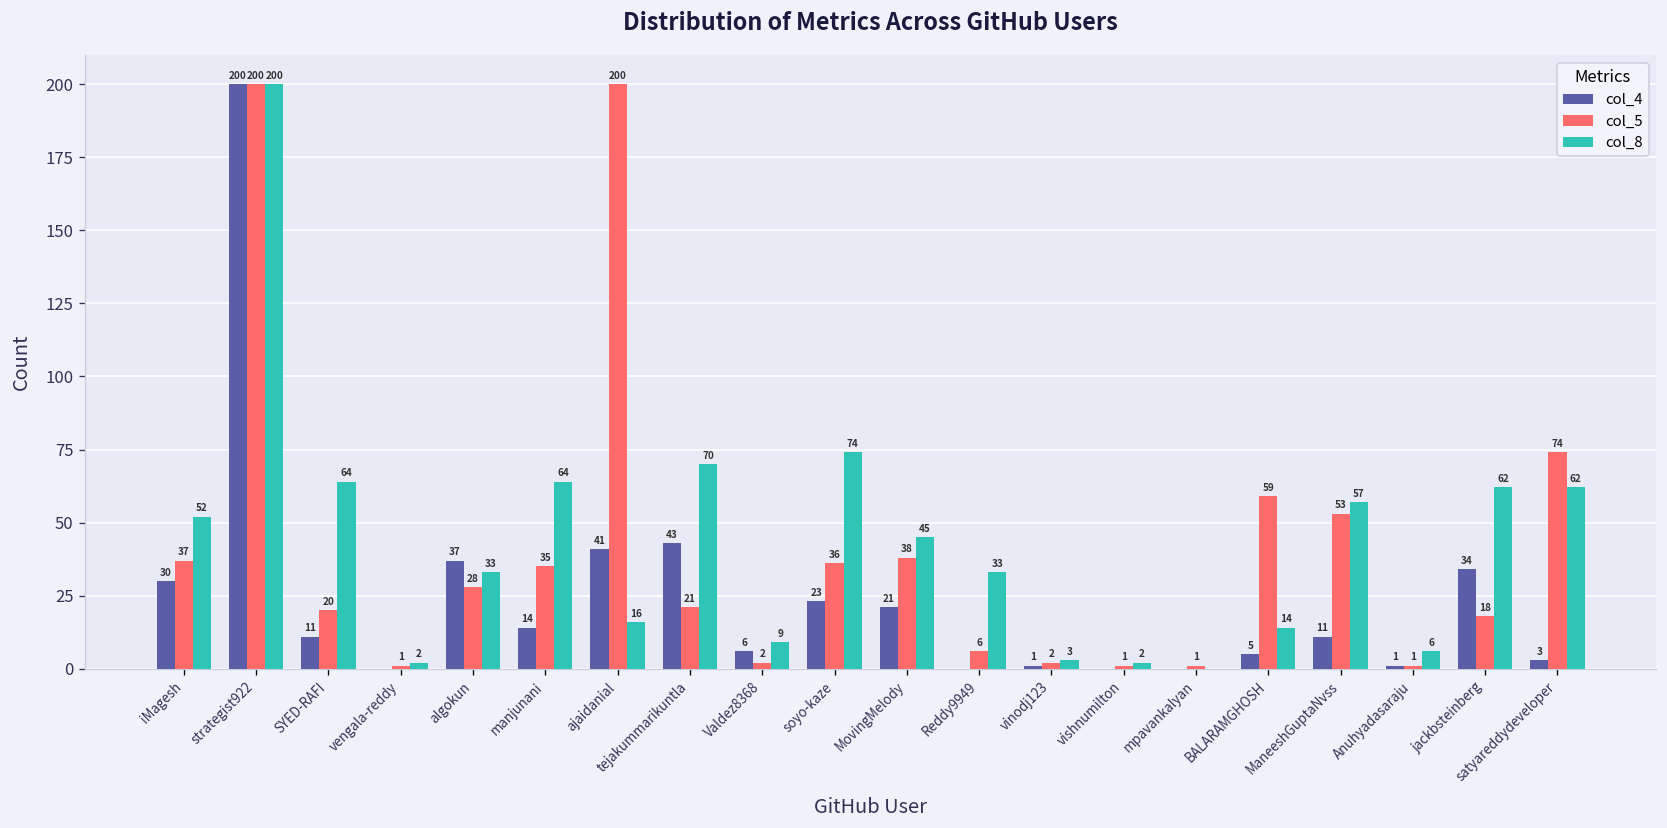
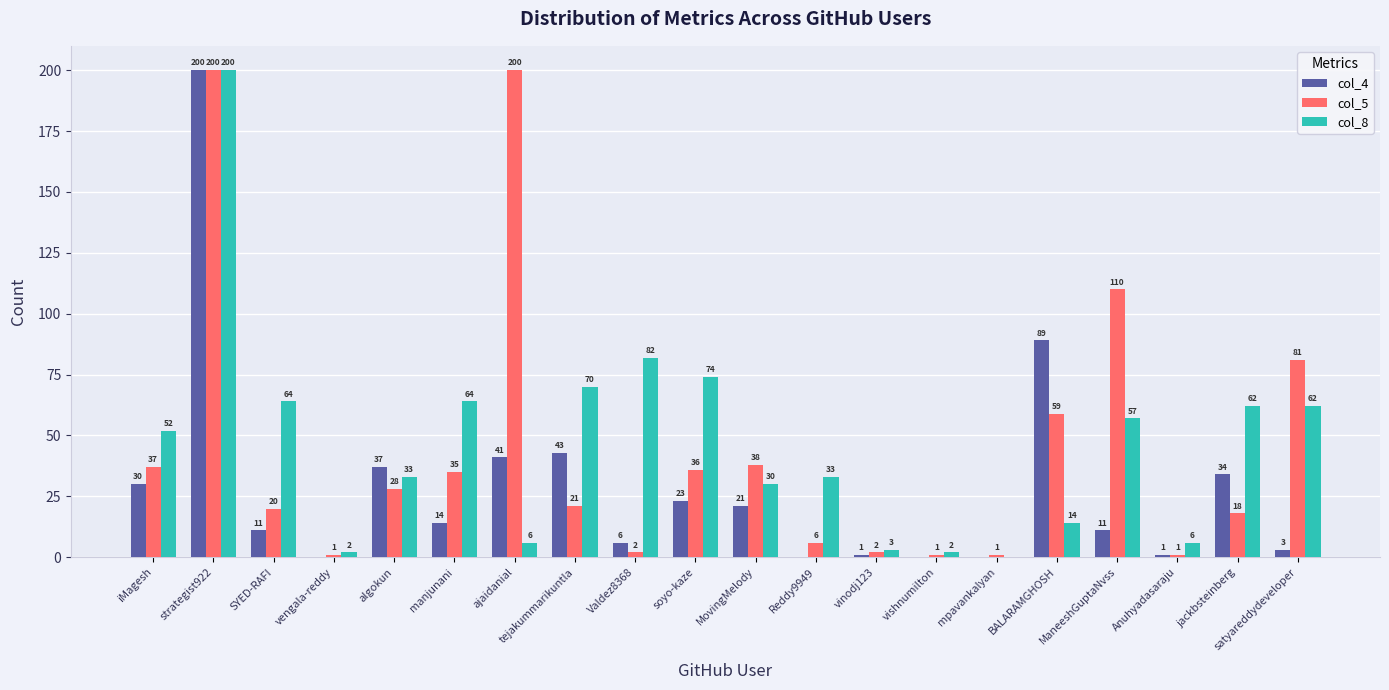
  {
    "col_4": {
      "iMagesh": 30,
      "strategist922": 200,
      "SYED-RAFI": 11,
      "algokun": 37,
      "manjunani": 14,
      "ajaidanial": 41,
      "tejakummarikuntla": 43,
      "Valdez8368": 6,
      "soyo-kaze": 23,
      "MovingMelody": 21,
      "vinodj123": 1,
-     "BALARAMGHOSH": 5,
+     "BALARAMGHOSH": 89,
      "ManeeshGuptaNvss": 11,
      "Anuhyadasaraju": 1,
      "jackbsteinberg": 34,
      "satyareddydeveloper": 3
    },
    "col_5": {
      "iMagesh": 37,
      "strategist922": 200,
      "SYED-RAFI": 20,
      "vengala-reddy": 1,
      "algokun": 28,
      "manjunani": 35,
      "ajaidanial": 200,
      "tejakummarikuntla": 21,
      "Valdez8368": 2,
      "soyo-kaze": 36,
      "MovingMelody": 38,
      "Reddy9949": 6,
      "vinodj123": 2,
      "vishnumilton": 1,
      "mpavankalyan": 1,
      "BALARAMGHOSH": 59,
-     "ManeeshGuptaNvss": 53,
+     "ManeeshGuptaNvss": 110,
      "Anuhyadasaraju": 1,
      "jackbsteinberg": 18,
-     "satyareddydeveloper": 74
+     "satyareddydeveloper": 81
    },
    "col_8": {
      "iMagesh": 52,
      "strategist922": 200,
      "SYED-RAFI": 64,
      "vengala-reddy": 2,
      "algokun": 33,
      "manjunani": 64,
-     "ajaidanial": 16,
+     "ajaidanial": 6,
      "tejakummarikuntla": 70,
-     "Valdez8368": 9,
+     "Valdez8368": 82,
      "soyo-kaze": 74,
-     "MovingMelody": 45,
+     "MovingMelody": 30,
      "Reddy9949": 33,
      "vinodj123": 3,
      "vishnumilton": 2,
      "BALARAMGHOSH": 14,
      "ManeeshGuptaNvss": 57,
      "Anuhyadasaraju": 6,
      "jackbsteinberg": 62,
      "satyareddydeveloper": 62
    }
  }
